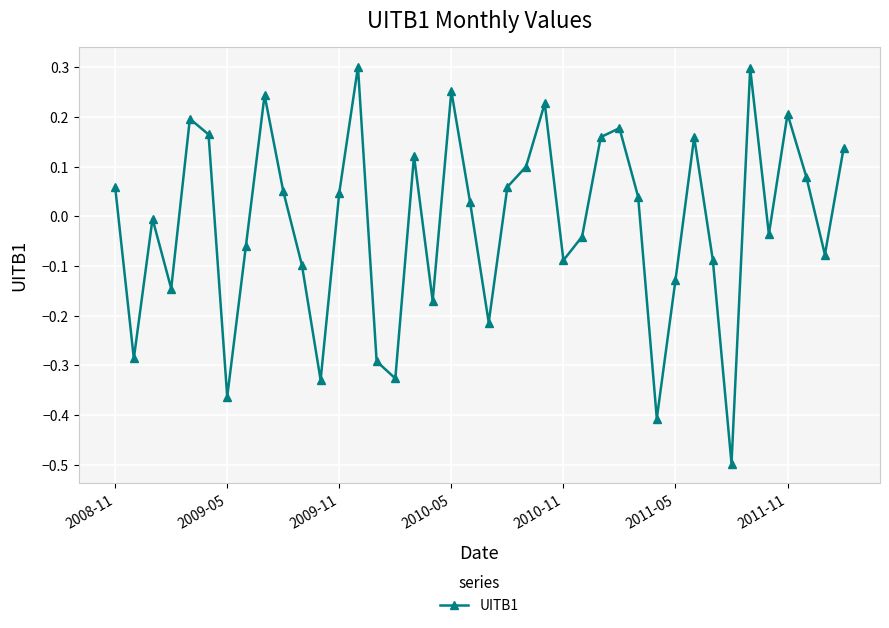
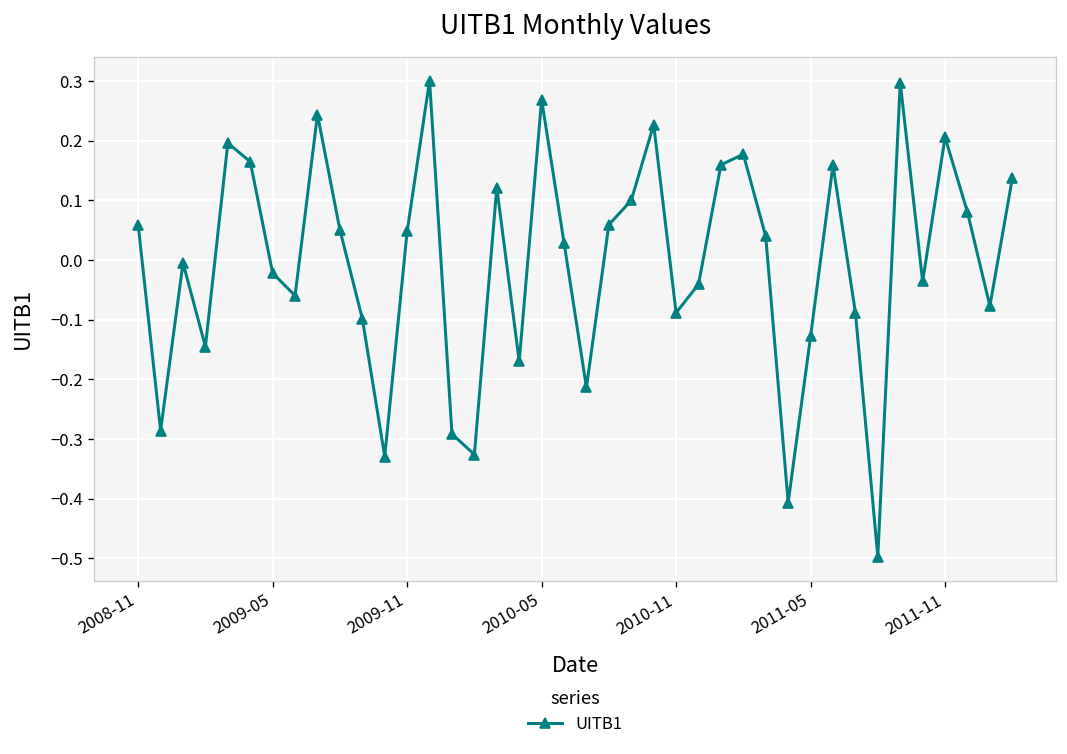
  {
    "2008-11": 0.06,
-   "2009-05": -0.36,
+   "2009-05": -0.02,
    "2009-11": 0.05,
-   "2010-05": 0.25,
+   "2010-05": 0.27,
    "2010-11": -0.09,
    "2011-05": -0.13,
    "2011-11": 0.21
  }
